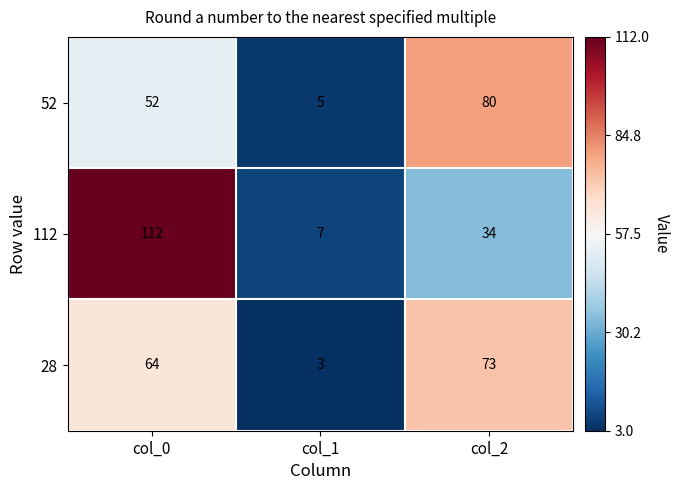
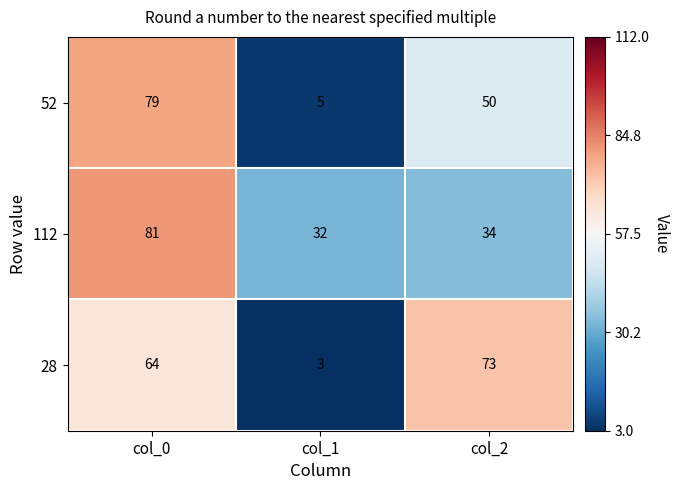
  {
    "52": {
-     "col_0": 52,
+     "col_0": 79,
      "col_1": 5,
-     "col_2": 80
+     "col_2": 50
    },
    "112": {
-     "col_0": 112,
-     "col_1": 7,
+     "col_0": 81,
+     "col_1": 32,
      "col_2": 34
    },
    "28": {
      "col_0": 64,
      "col_1": 3,
      "col_2": 73
    }
  }
